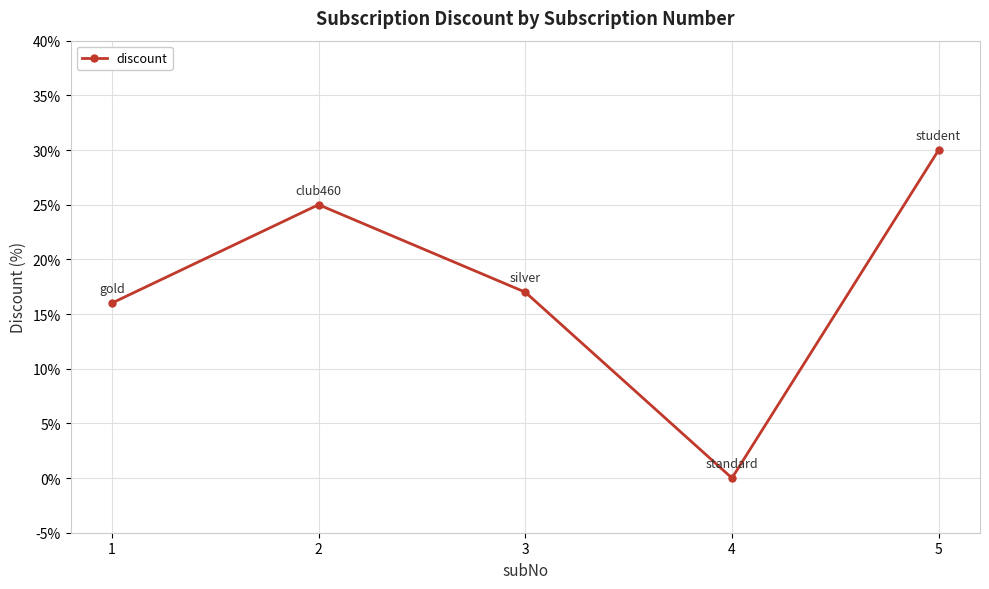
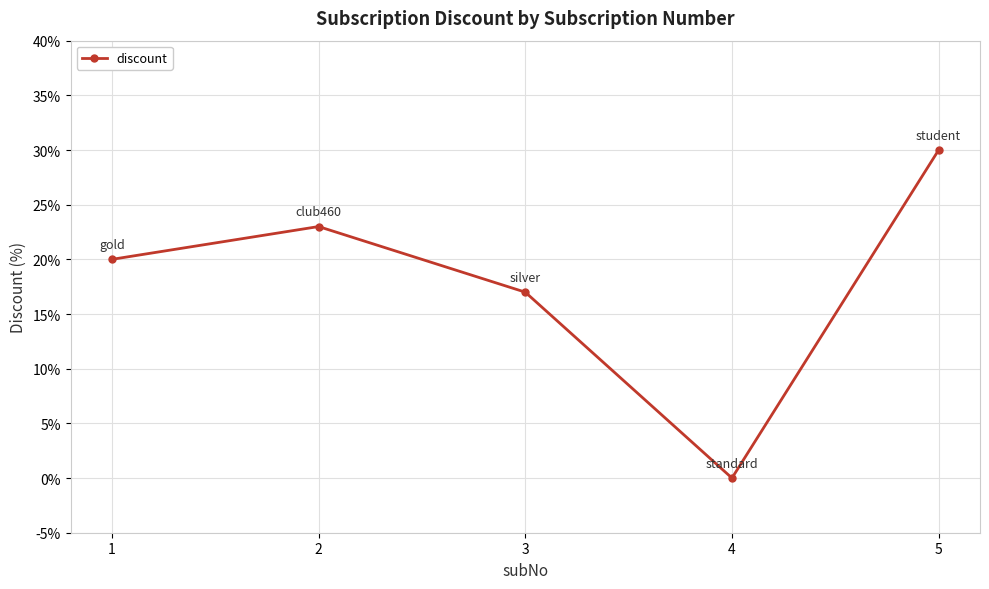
  {
-   "1": "16%",
-   "2": "25%",
+   "1": "20%",
+   "2": "23%",
    "3": "17%",
    "4": "0%",
    "5": "30%"
  }
